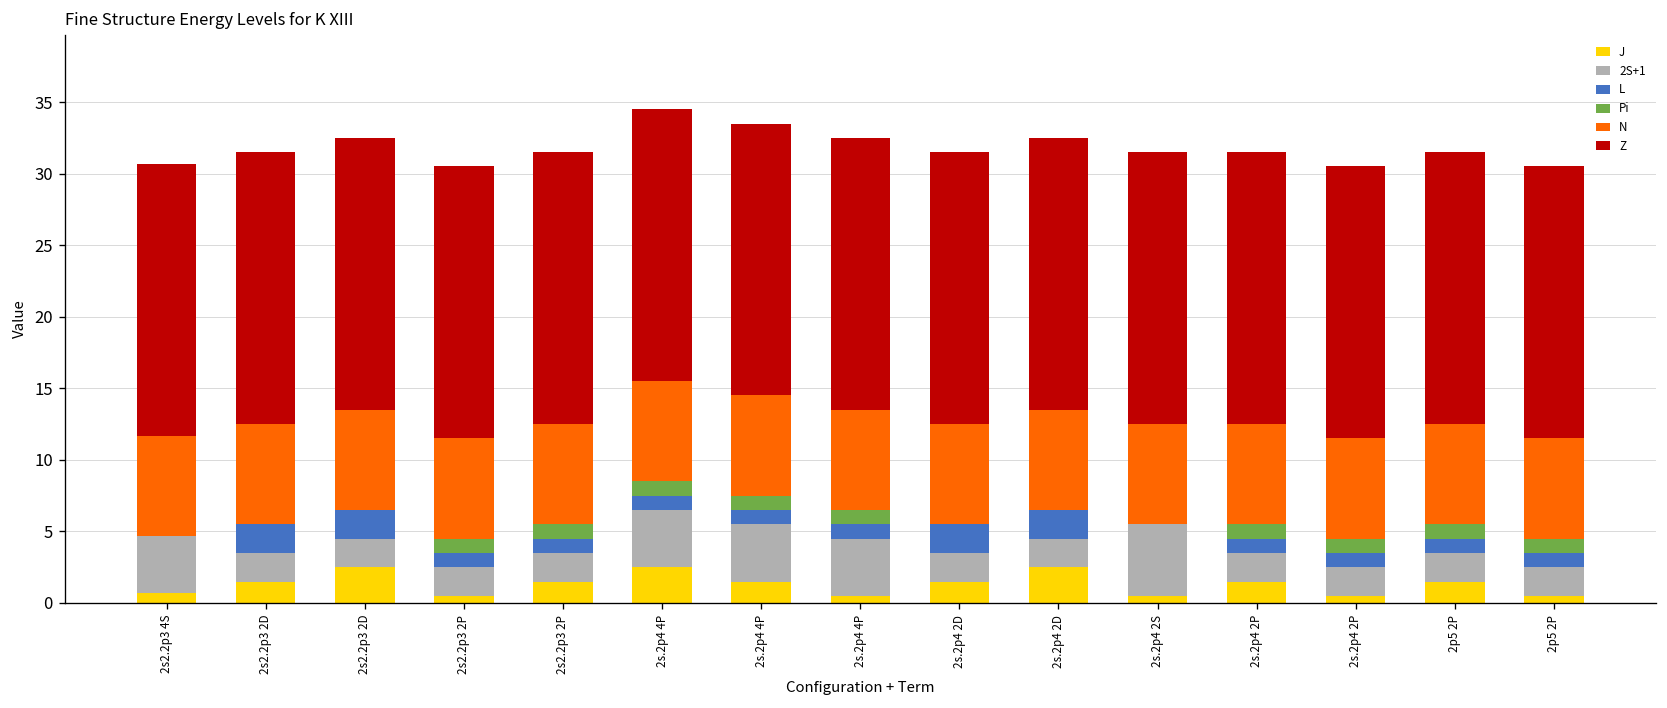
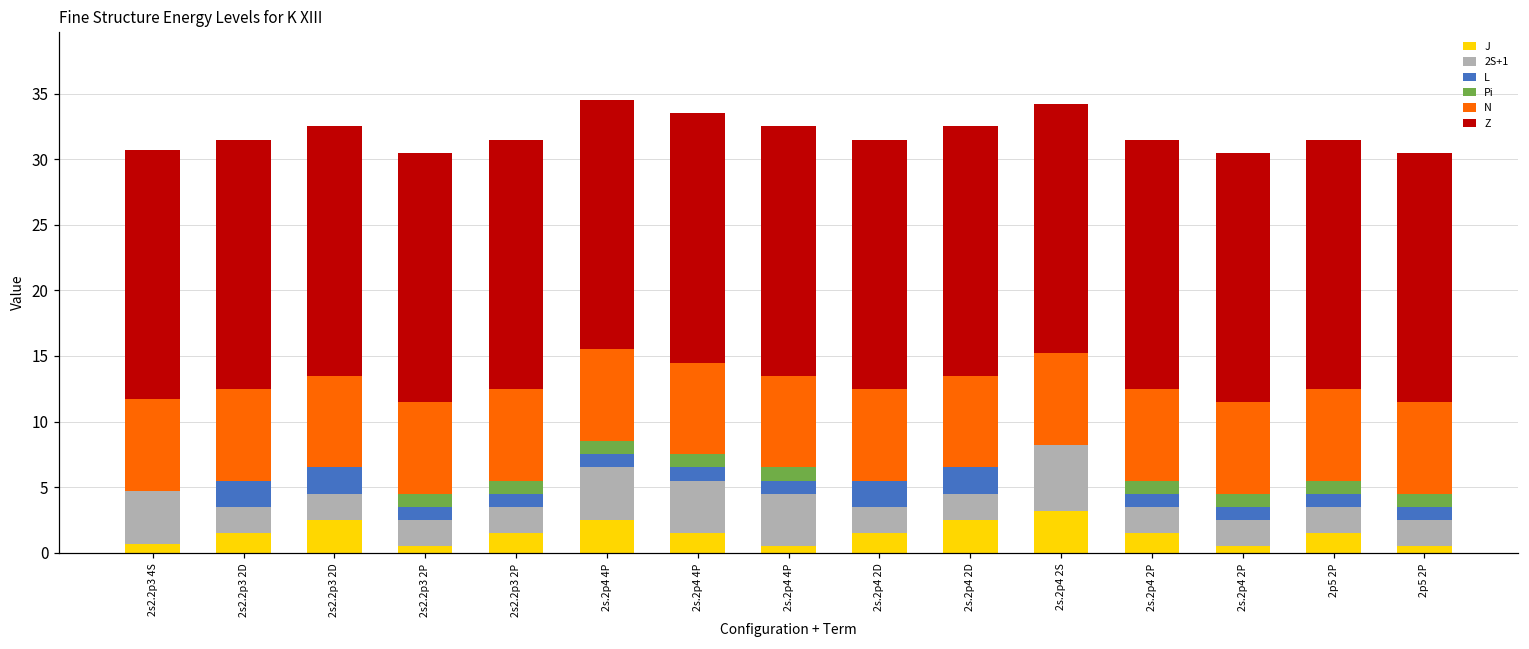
  {
    "J": {
      "2s2.2p3 4S": 0.7,
-     "2s.2p4 2S": 0.5
+     "2s.2p4 2S": 3.2
    },
    "2S+1": {
      "2s2.2p3 4S": 4.0,
      "2s.2p4 2S": 5.0
    },
    "L": {
      "2s2.2p3 4S": 0.0,
      "2s.2p4 2S": 0.0
    },
    "Pi": {
      "2s2.2p3 4S": 0.0,
      "2s.2p4 2S": 0.0
    },
    "N": {
      "2s2.2p3 4S": 7.0,
      "2s.2p4 2S": 7.0
    },
    "Z": {
      "2s2.2p3 4S": 19.0,
      "2s.2p4 2S": 19.0
    }
  }
